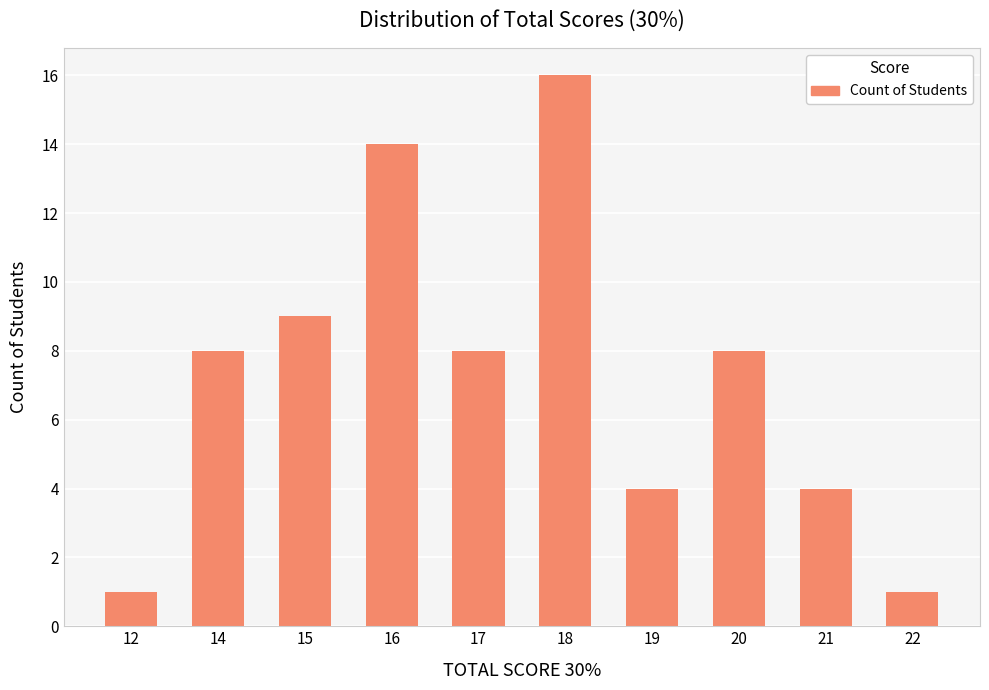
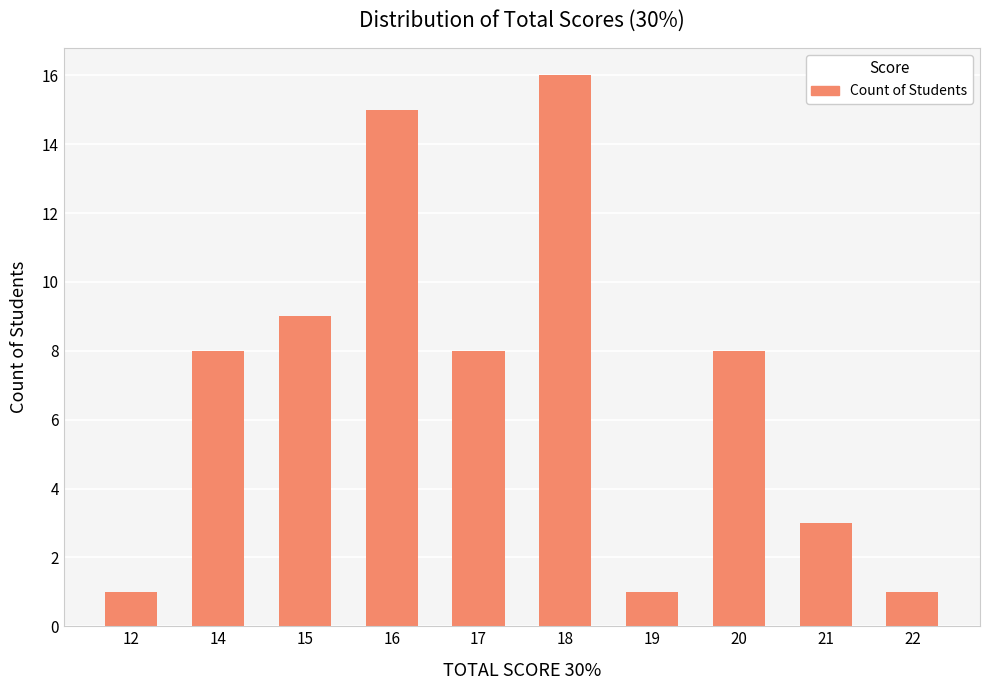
  {
    "12": 1,
    "14": 8,
    "15": 9,
-   "16": 14,
+   "16": 15,
    "17": 8,
    "18": 16,
-   "19": 4,
+   "19": 1,
    "20": 8,
-   "21": 4,
+   "21": 3,
    "22": 1
  }
